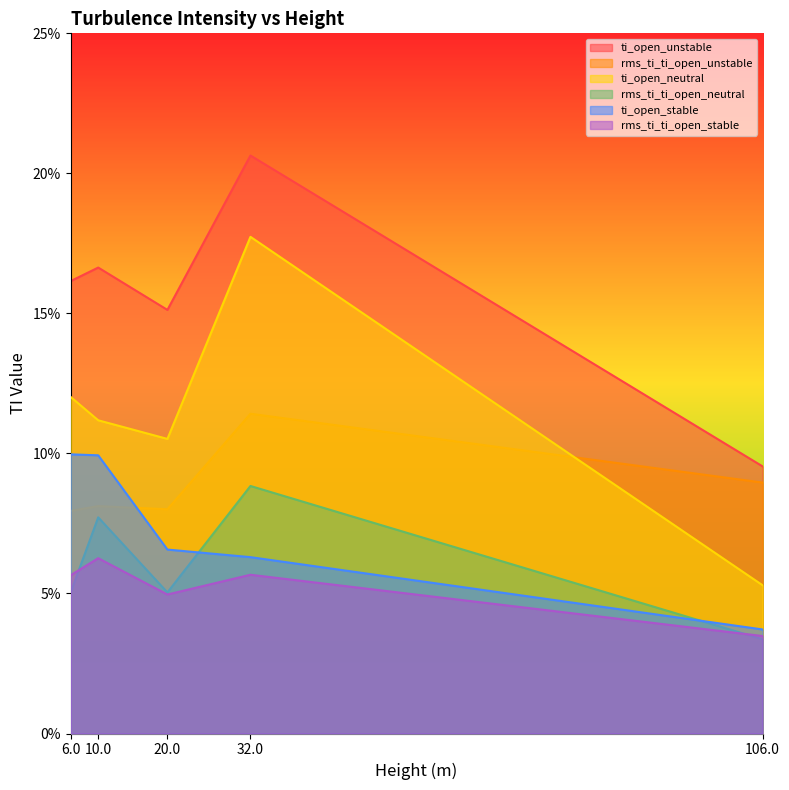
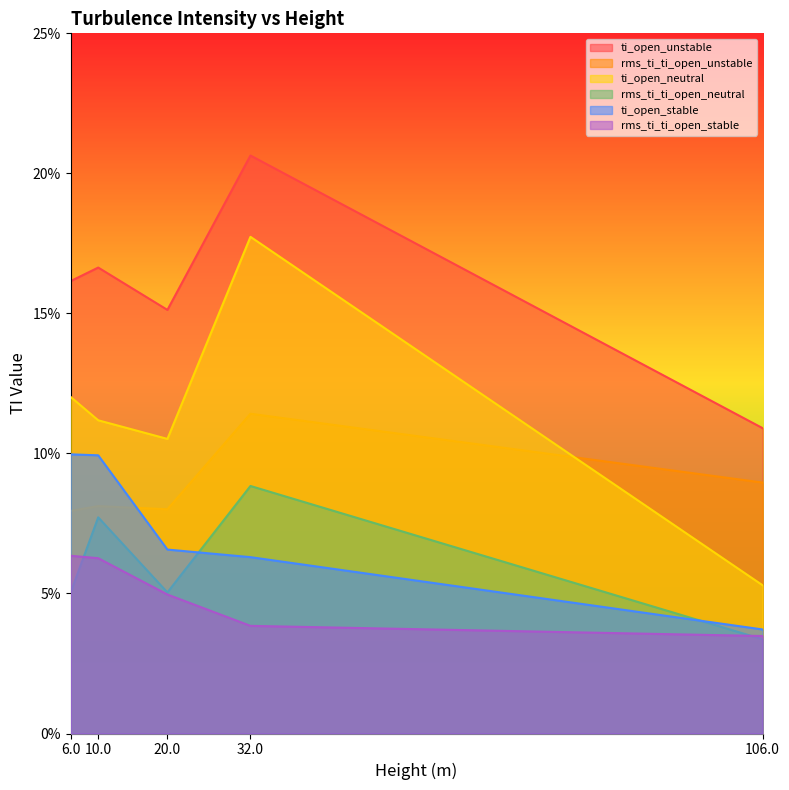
  {
    "ti_open_unstable": {
      "6.0": "16.2%",
      "10.0": "16.6%",
      "20.0": "15.1%",
      "32.0": "20.6%",
-     "106.0": "9.5%"
+     "106.0": "10.9%"
    },
    "rms_ti_ti_open_unstable": {
      "6.0": "7.9%",
      "10.0": "8.1%",
      "20.0": "8.0%",
      "32.0": "11.4%",
      "106.0": "9.0%"
    },
    "ti_open_neutral": {
      "6.0": "12.0%",
      "10.0": "11.2%",
      "20.0": "10.5%",
      "32.0": "17.7%",
      "106.0": "5.3%"
    },
    "rms_ti_ti_open_neutral": {
      "6.0": "5.0%",
      "10.0": "7.7%",
      "32.0": "8.8%",
      "106.0": "3.4%"
    },
    "ti_open_stable": {
      "6.0": "10.0%",
      "10.0": "9.9%",
      "20.0": "6.6%",
      "32.0": "6.3%",
      "106.0": "3.7%"
    },
    "rms_ti_ti_open_stable": {
-     "6.0": "5.6%",
+     "6.0": "6.3%",
      "10.0": "6.3%",
-     "32.0": "5.7%",
+     "32.0": "3.8%",
      "106.0": "3.5%"
    }
  }
